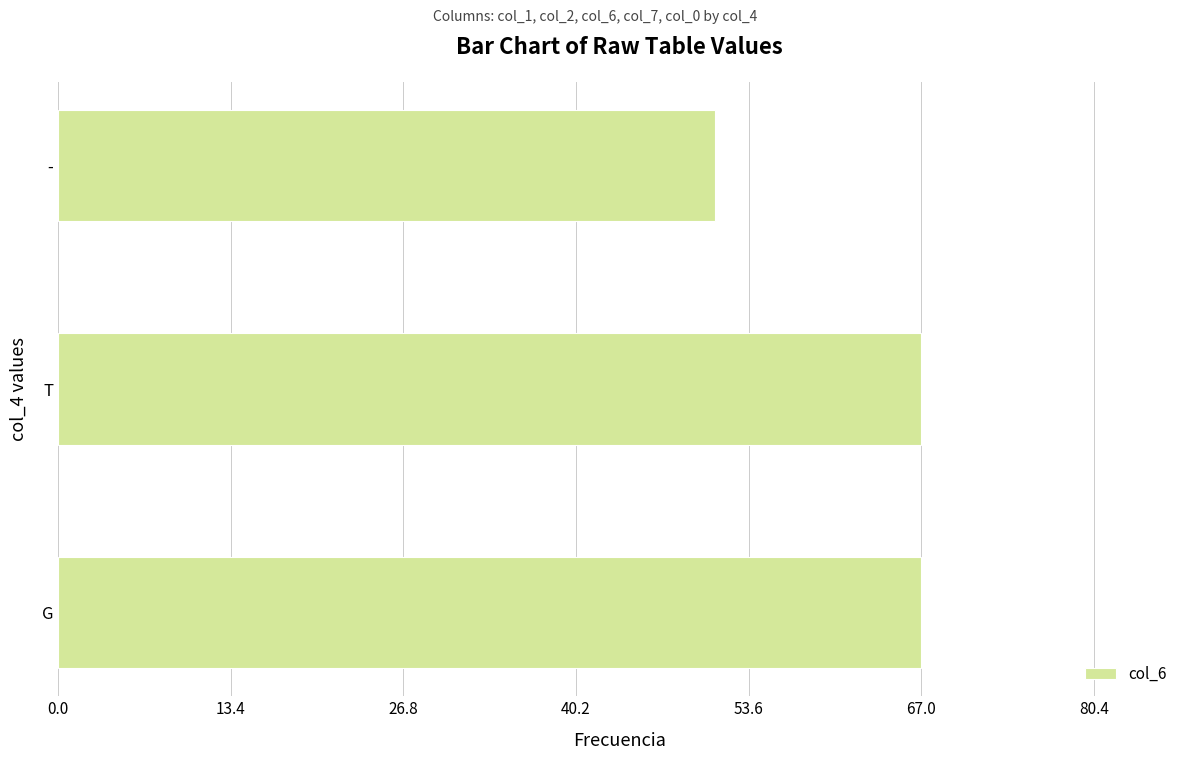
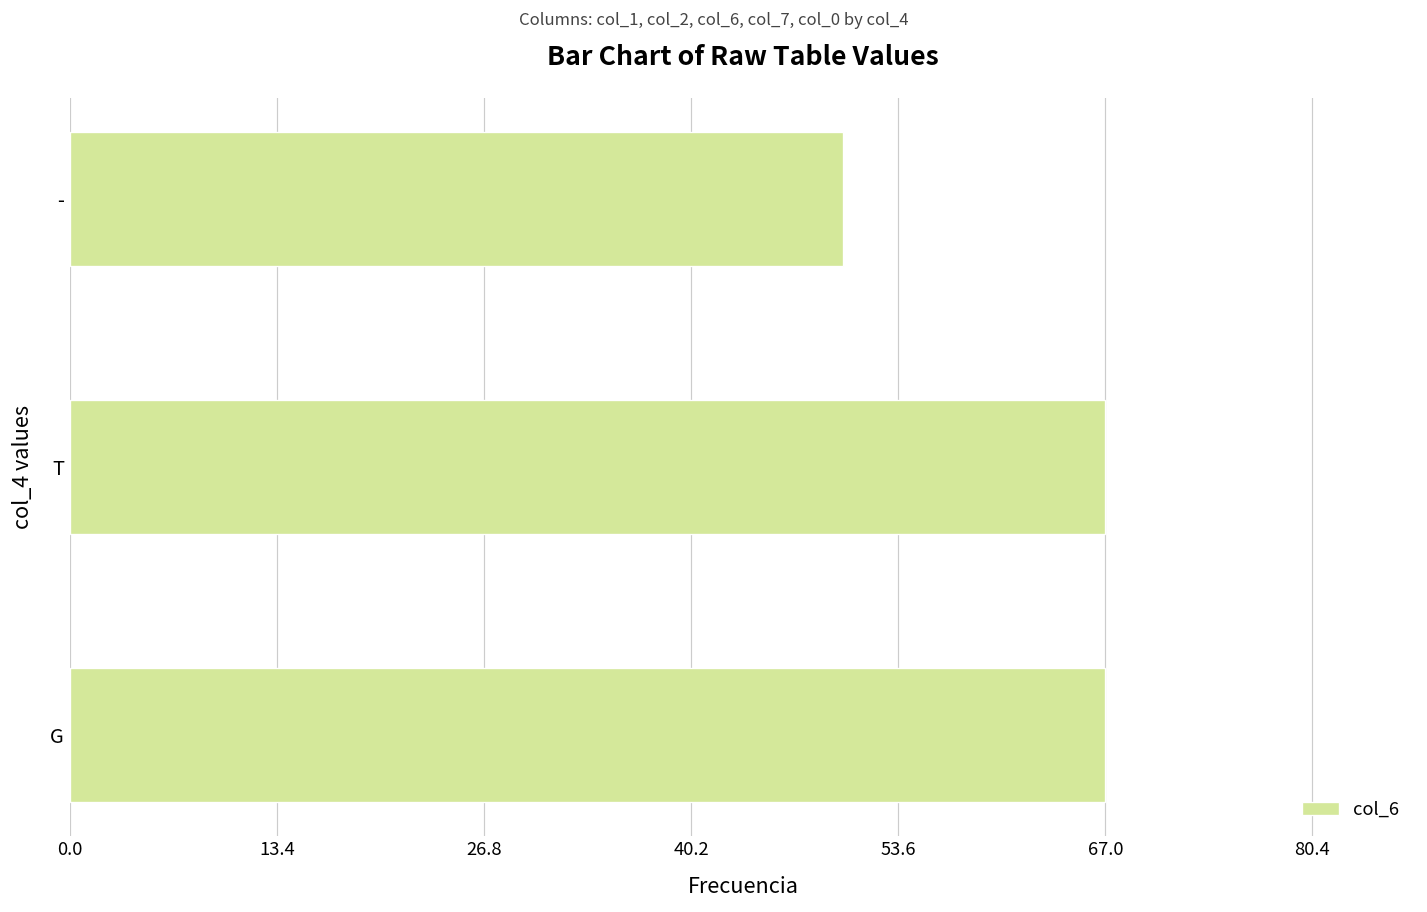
  {
-   "-": 51,
+   "-": 50,
    "T": 67,
    "G": 67
  }
